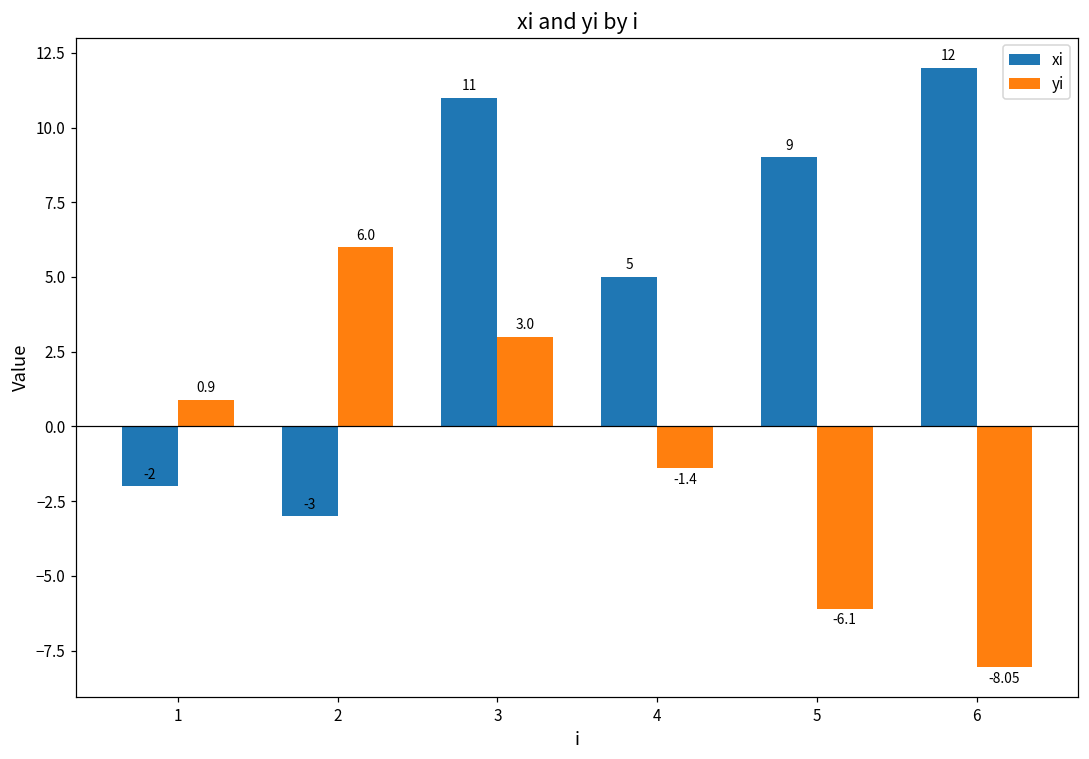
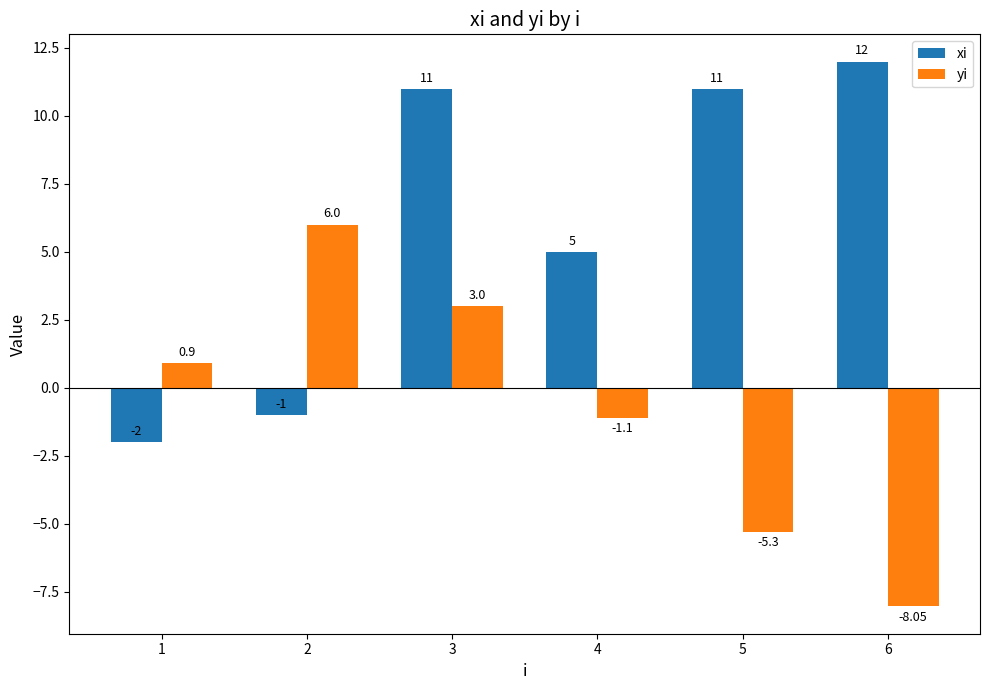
  {
    "xi": {
      "1": -2,
-     "2": -3,
+     "2": -1,
      "3": 11,
      "4": 5,
-     "5": 9,
+     "5": 11,
      "6": 12
    },
    "yi": {
      "1": 0.9,
      "2": 6.0,
      "3": 3.0,
-     "4": -1.4,
-     "5": -6.1,
+     "4": -1.1,
+     "5": -5.3,
      "6": -8.05
    }
  }
